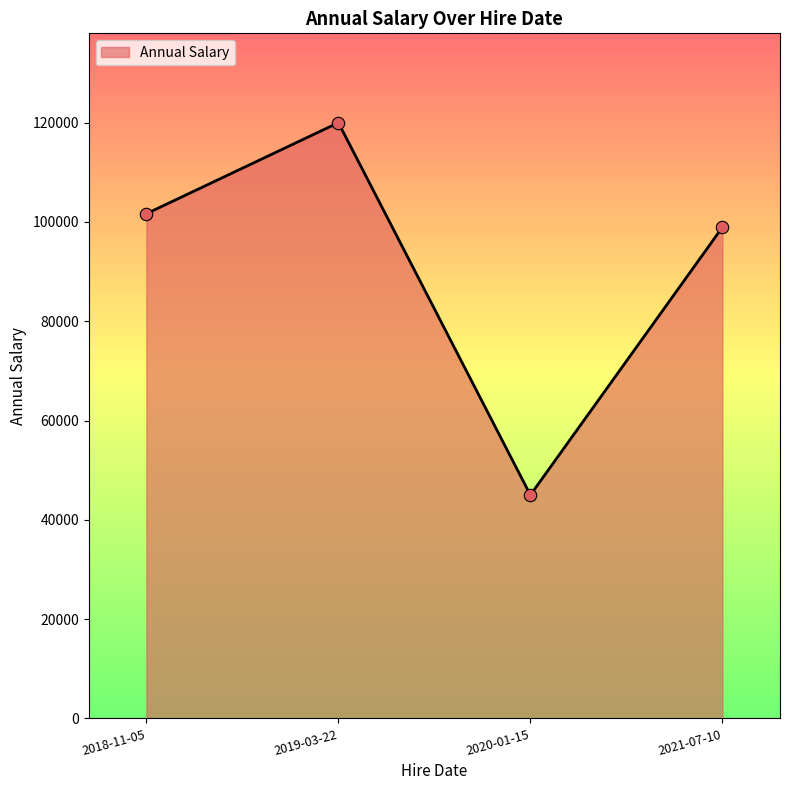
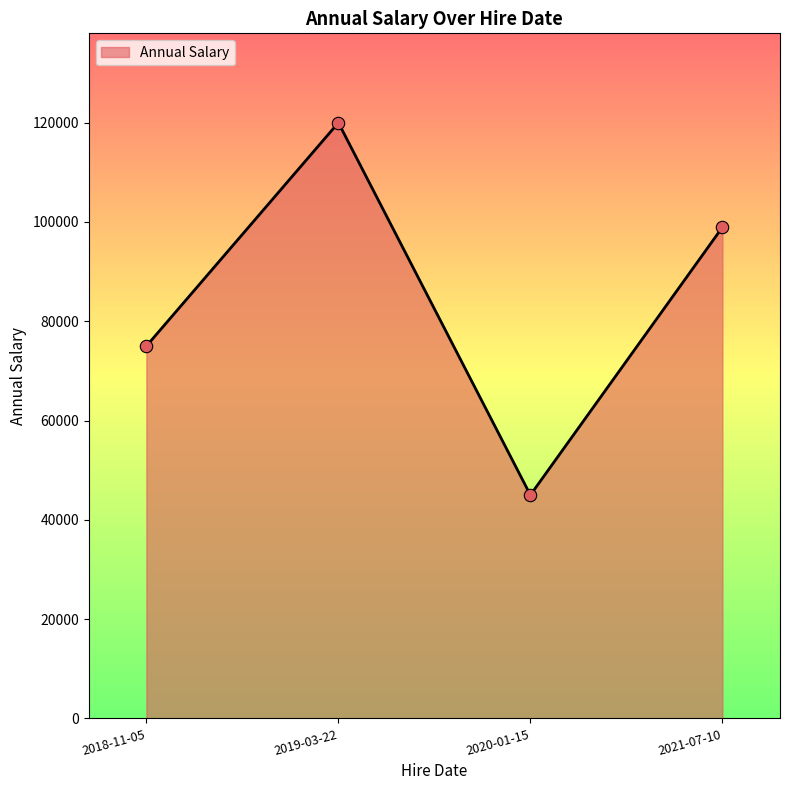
  {
-   "2018-11-05": 102000,
+   "2018-11-05": 75000,
    "2019-03-22": 120000,
    "2020-01-15": 45000,
    "2021-07-10": 99000
  }
